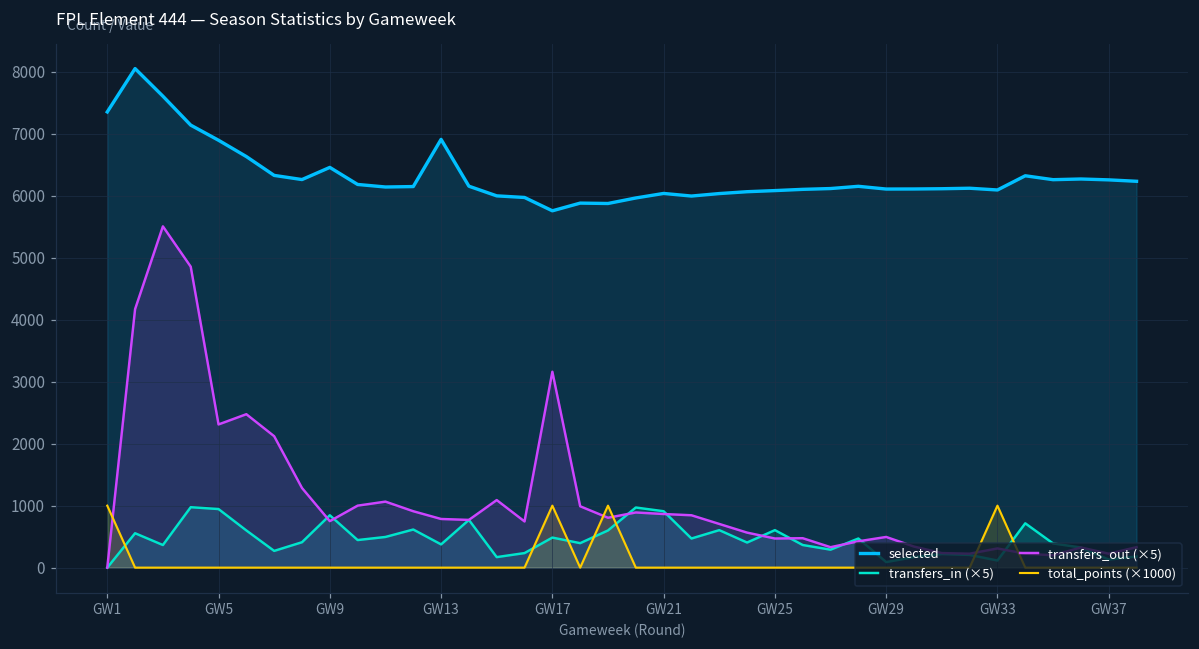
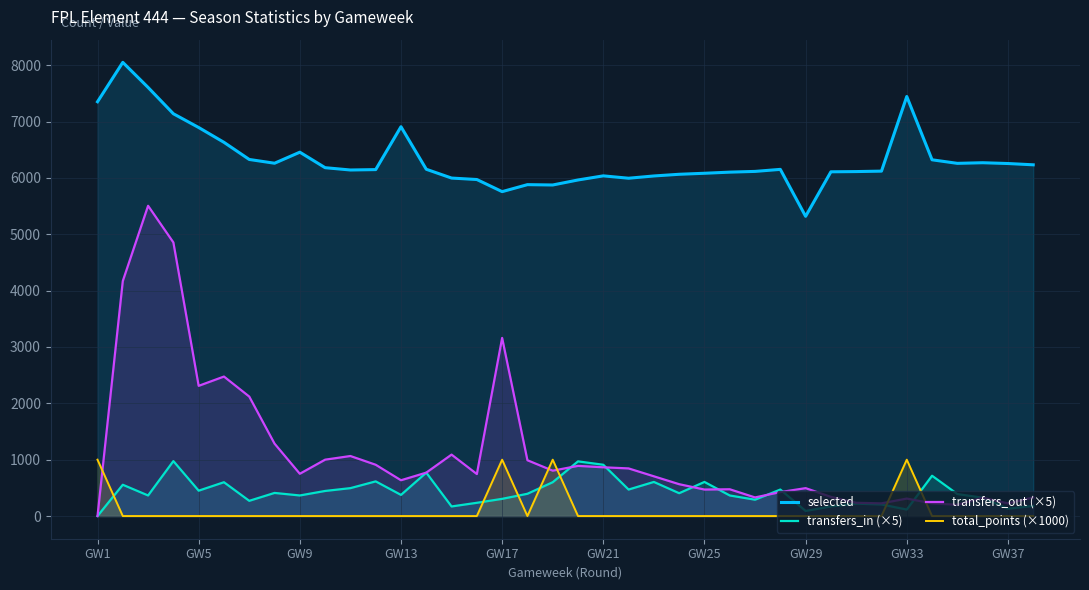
  {
    "selected": {
      "GW1": 7400,
      "GW5": 6900,
      "GW9": 6500,
      "GW13": 6900,
      "GW17": 5800,
      "GW21": 6000,
      "GW25": 6100,
-     "GW29": 6100,
-     "GW33": 6100,
+     "GW29": 5300,
+     "GW33": 7400,
      "GW37": 6300
    },
    "transfers_in (×5)": {
-     "GW5": 900,
-     "GW9": 800,
+     "GW5": 500,
+     "GW9": 400,
      "GW13": 400,
-     "GW17": 500,
+     "GW17": 300,
      "GW25": 600
    },
    "transfers_out (×5)": {
      "GW5": 2300,
      "GW9": 800,
-     "GW13": 800,
+     "GW13": 600,
      "GW17": 3200,
      "GW25": 500,
      "GW29": 500
    },
    "total_points (×1000)": {
      "GW1": 1000,
      "GW5": 0,
      "GW9": 0,
      "GW13": 0,
      "GW17": 1000,
      "GW21": 0,
      "GW25": 0,
      "GW33": 1000
    }
  }
